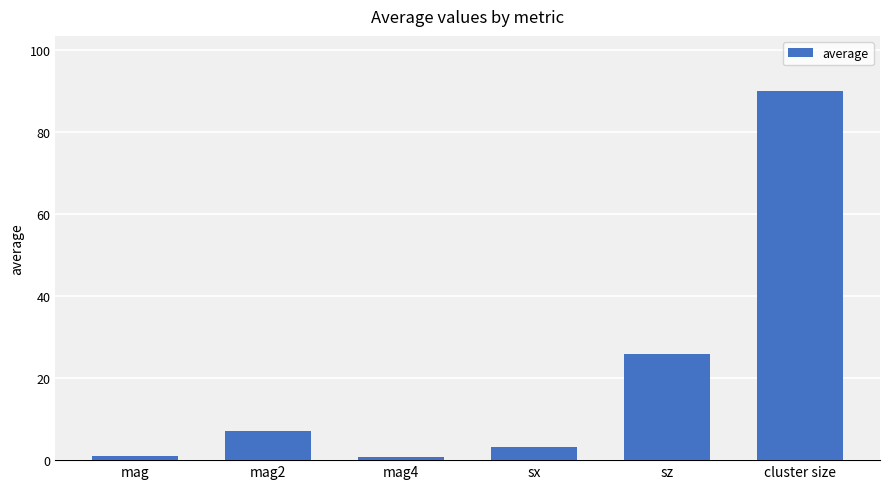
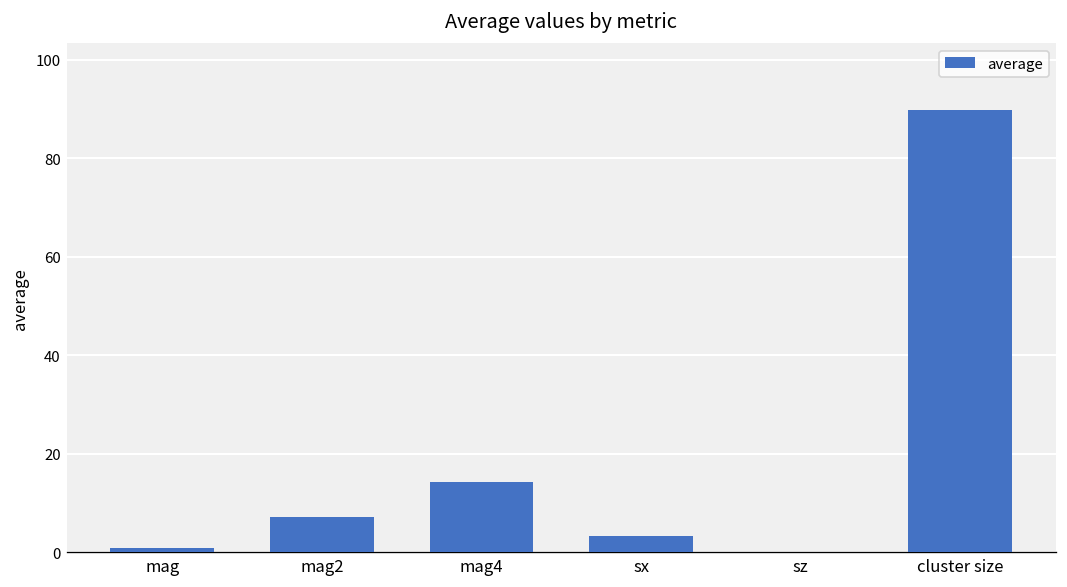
  {
    "mag": 1,
    "mag2": 7,
-   "mag4": 1,
+   "mag4": 14,
    "sx": 3,
-   "sz": 26,
+   "sz": 0,
    "cluster size": 90
  }
